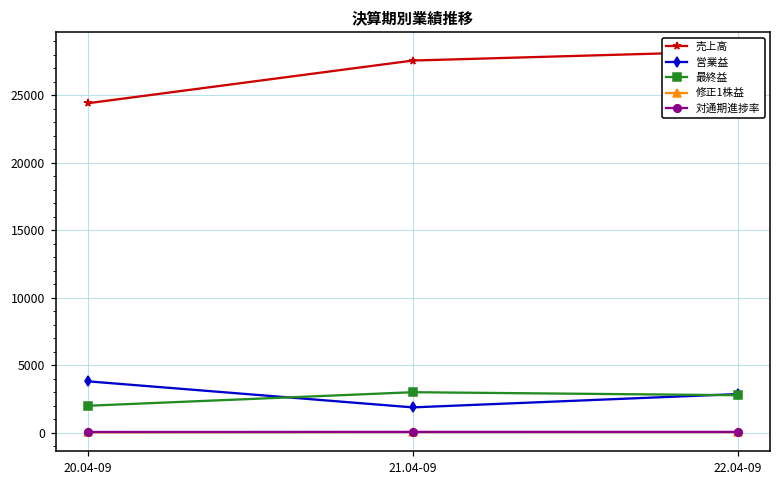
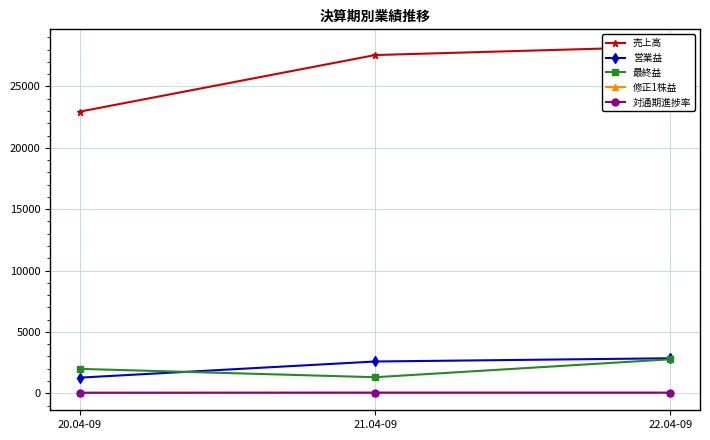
  {
    "売上高": {
-     "20.04-09": 24400,
+     "20.04-09": 23000,
      "21.04-09": 27600
    },
    "営業益": {
-     "20.04-09": 3800,
-     "21.04-09": 1900
+     "20.04-09": 1300,
+     "21.04-09": 2600
    },
    "最終益": {
      "20.04-09": 2000,
-     "21.04-09": 3000
+     "21.04-09": 1300
    },
    "対通期進捗率": {
      "20.04-09": 0,
      "21.04-09": 0,
      "22.04-09": 0
    }
  }
